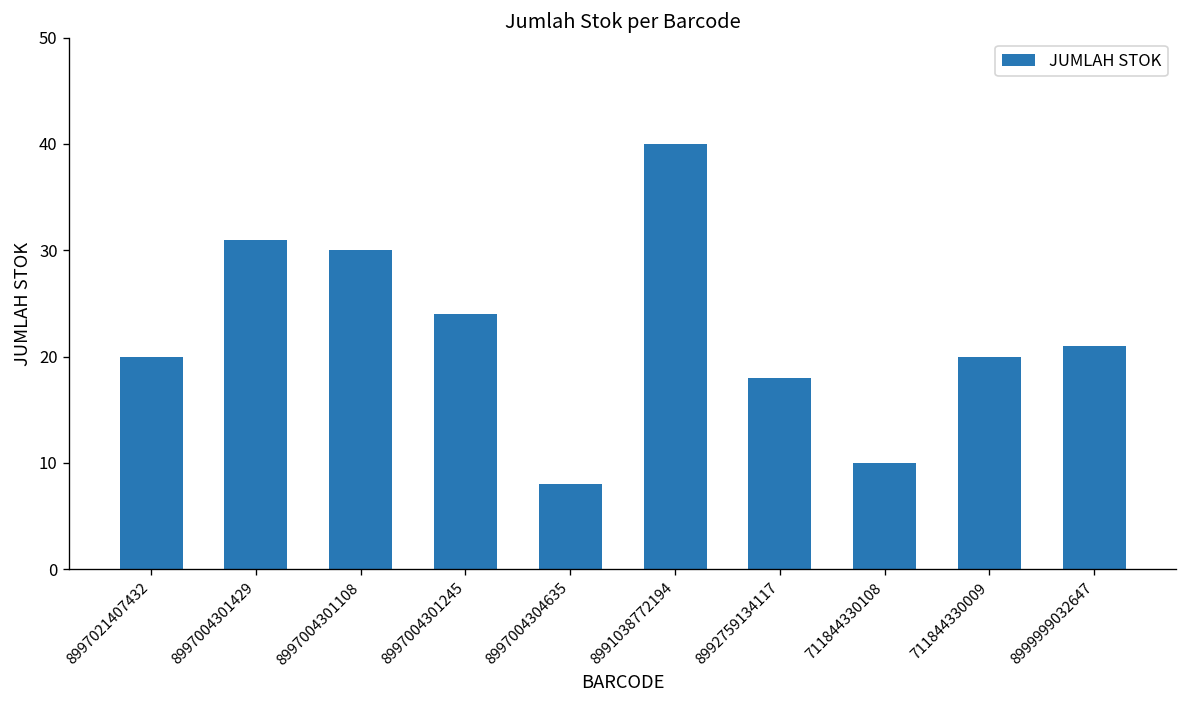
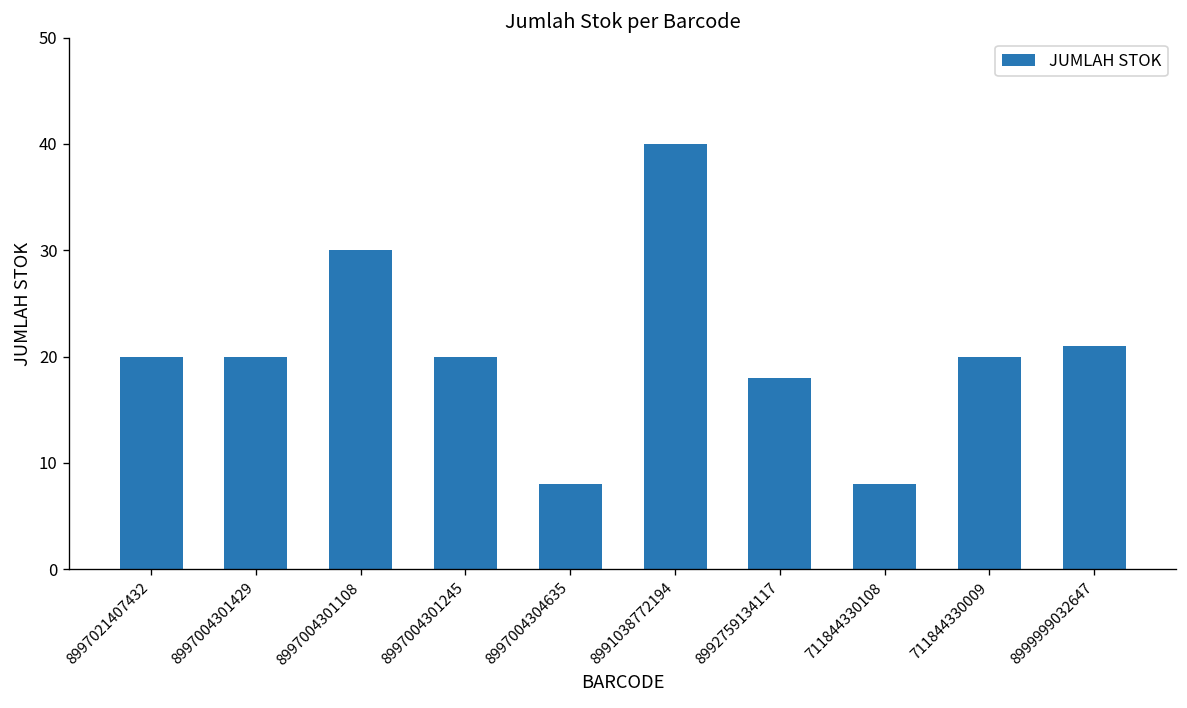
  {
    "8997021407432": 20,
-   "8997004301429": 31,
+   "8997004301429": 20,
    "8997004301108": 30,
-   "8997004301245": 24,
+   "8997004301245": 20,
    "8997004304635": 8,
    "8991038772194": 40,
    "8992759134117": 18,
-   "711844330108": 10,
+   "711844330108": 8,
    "711844330009": 20,
    "8999999032647": 21
  }
